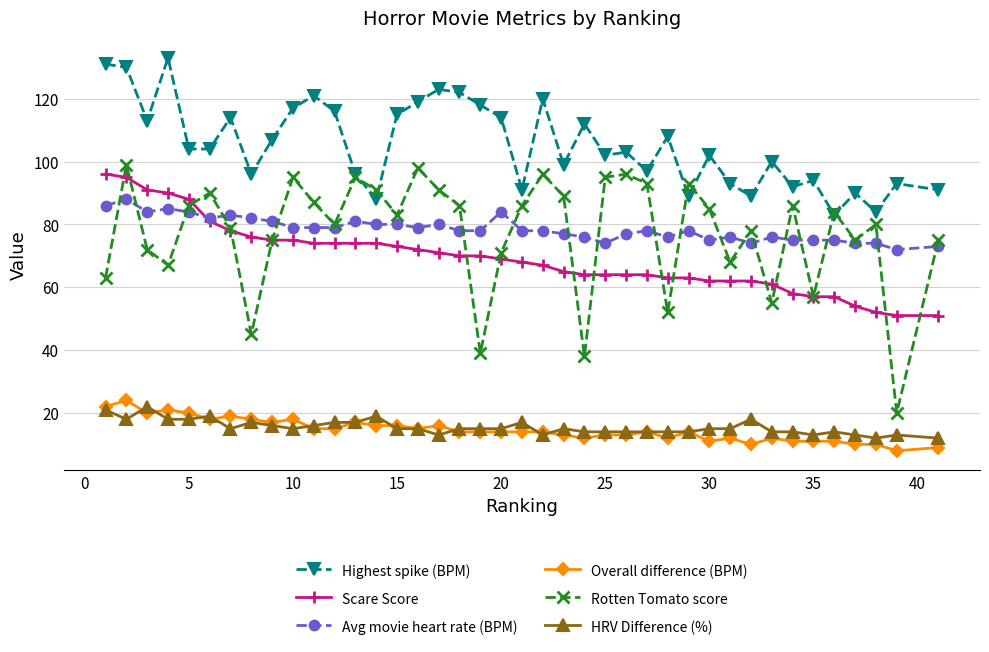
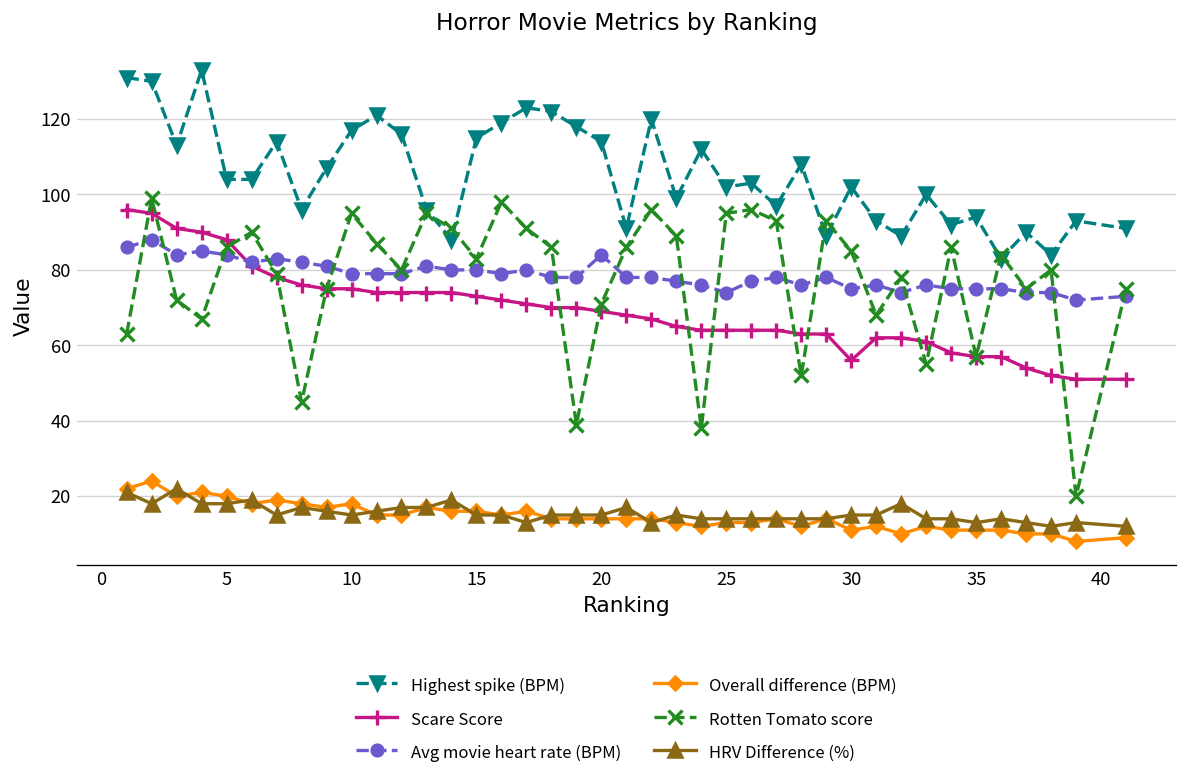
  {
    "Highest spike (BPM)": {
      "5": 104,
      "10": 117,
      "15": 115,
      "20": 114,
      "25": 102,
      "30": 102,
      "35": 94
    },
    "Scare Score": {
      "5": 88,
      "10": 75,
      "15": 73,
      "20": 69,
      "25": 64,
-     "30": 62
+     "30": 56
    },
    "Avg movie heart rate (BPM)": {
      "5": 84,
      "10": 79,
      "15": 80,
      "20": 84,
      "25": 74,
      "30": 75,
      "35": 75
    },
    "Overall difference (BPM)": {
      "5": 20,
      "10": 18,
      "15": 16,
      "20": 14,
      "25": 13,
      "30": 11,
      "35": 11
    },
    "Rotten Tomato score": {
      "5": 86,
      "10": 95,
      "15": 83,
      "20": 71,
      "25": 95,
      "30": 85
    },
    "HRV Difference (%)": {
      "5": 18,
      "10": 15,
      "15": 15,
      "20": 15,
      "25": 14,
      "30": 15,
      "35": 13
    }
  }
